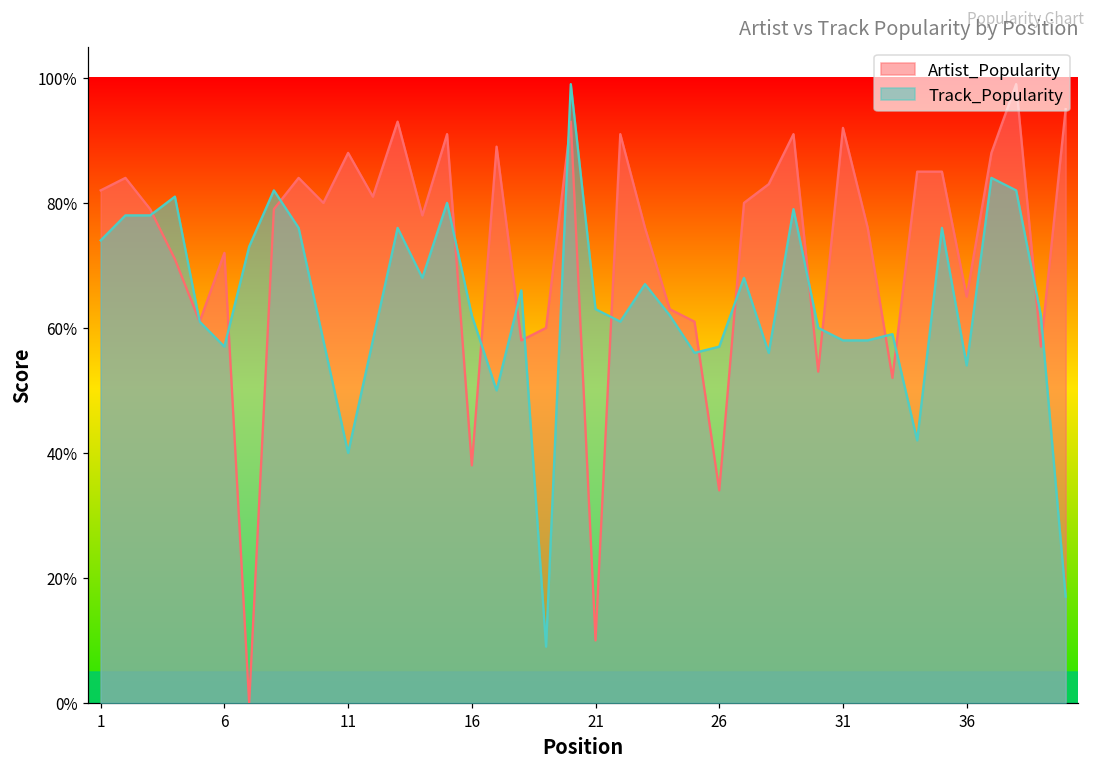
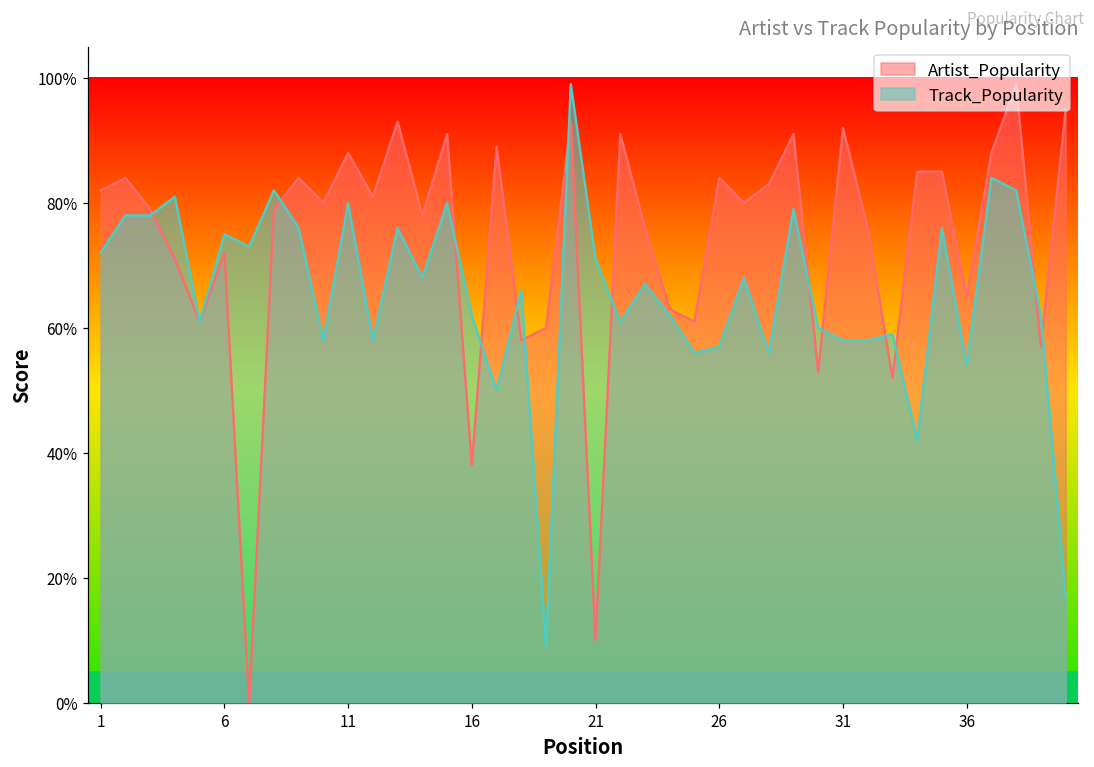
  {
    "Artist_Popularity": {
      "1": "82%",
      "6": "72%",
      "11": "88%",
      "16": "38%",
      "21": "10%",
-     "26": "34%",
+     "26": "84%",
      "31": "92%",
      "36": "65%"
    },
    "Track_Popularity": {
-     "1": "74%",
-     "6": "57%",
-     "11": "40%",
+     "1": "72%",
+     "6": "75%",
+     "11": "80%",
      "16": "62%",
-     "21": "63%",
+     "21": "71%",
      "26": "57%",
      "31": "58%",
      "36": "54%"
    }
  }
